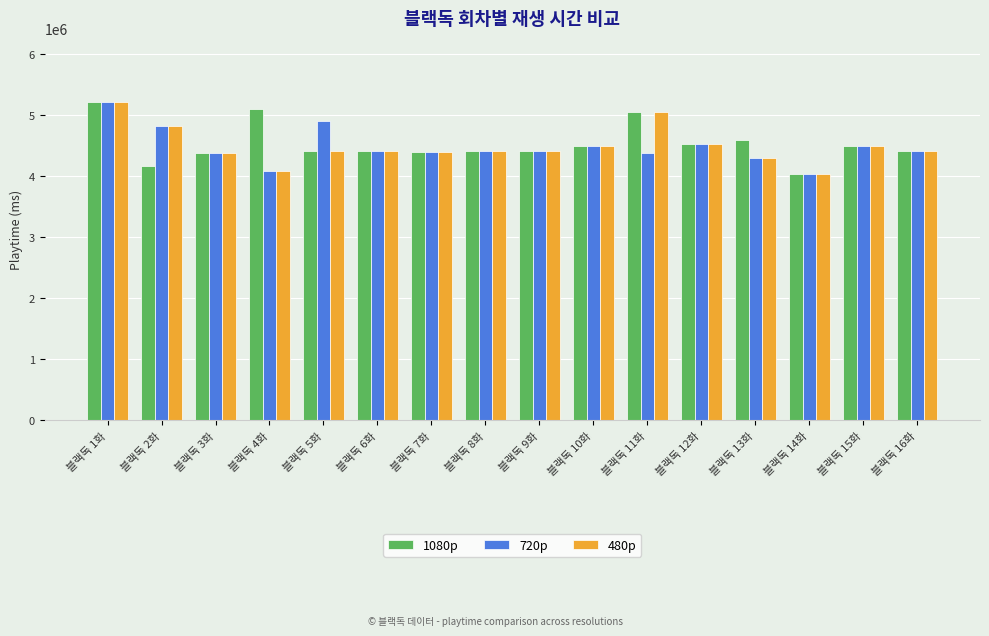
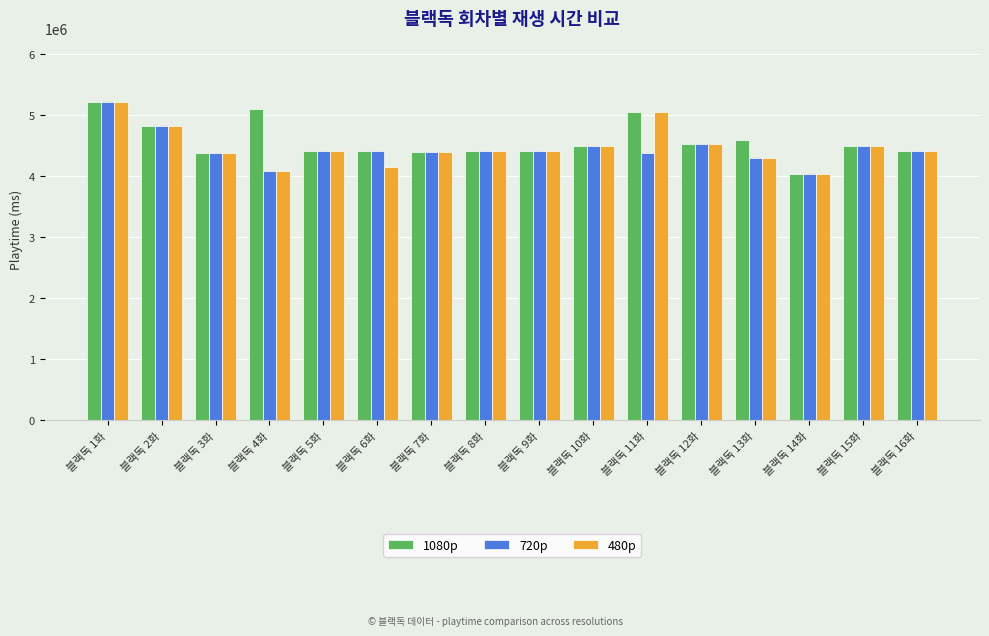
  {
    "1080p": {
      "블랙독 1화": 5200000,
-     "블랙독 2화": 4200000,
+     "블랙독 2화": 4800000,
      "블랙독 3화": 4400000,
      "블랙독 4화": 5100000,
      "블랙독 5화": 4400000,
      "블랙독 6화": 4400000,
      "블랙독 7화": 4400000,
      "블랙독 8화": 4400000,
      "블랙독 9화": 4400000,
      "블랙독 10화": 4500000,
      "블랙독 11화": 5000000,
      "블랙독 12화": 4500000,
      "블랙독 13화": 4600000,
      "블랙독 14화": 4000000,
      "블랙독 15화": 4500000,
      "블랙독 16화": 4400000
    },
    "720p": {
      "블랙독 1화": 5200000,
      "블랙독 2화": 4800000,
      "블랙독 3화": 4400000,
      "블랙독 4화": 4100000,
-     "블랙독 5화": 4900000,
+     "블랙독 5화": 4400000,
      "블랙독 6화": 4400000,
      "블랙독 7화": 4400000,
      "블랙독 8화": 4400000,
      "블랙독 9화": 4400000,
      "블랙독 10화": 4500000,
      "블랙독 11화": 4400000,
      "블랙독 12화": 4500000,
      "블랙독 13화": 4300000,
      "블랙독 14화": 4000000,
      "블랙독 15화": 4500000,
      "블랙독 16화": 4400000
    },
    "480p": {
      "블랙독 1화": 5200000,
      "블랙독 2화": 4800000,
      "블랙독 3화": 4400000,
      "블랙독 4화": 4100000,
      "블랙독 5화": 4400000,
-     "블랙독 6화": 4400000,
+     "블랙독 6화": 4200000,
      "블랙독 7화": 4400000,
      "블랙독 8화": 4400000,
      "블랙독 9화": 4400000,
      "블랙독 10화": 4500000,
      "블랙독 11화": 5000000,
      "블랙독 12화": 4500000,
      "블랙독 13화": 4300000,
      "블랙독 14화": 4000000,
      "블랙독 15화": 4500000,
      "블랙독 16화": 4400000
    }
  }
